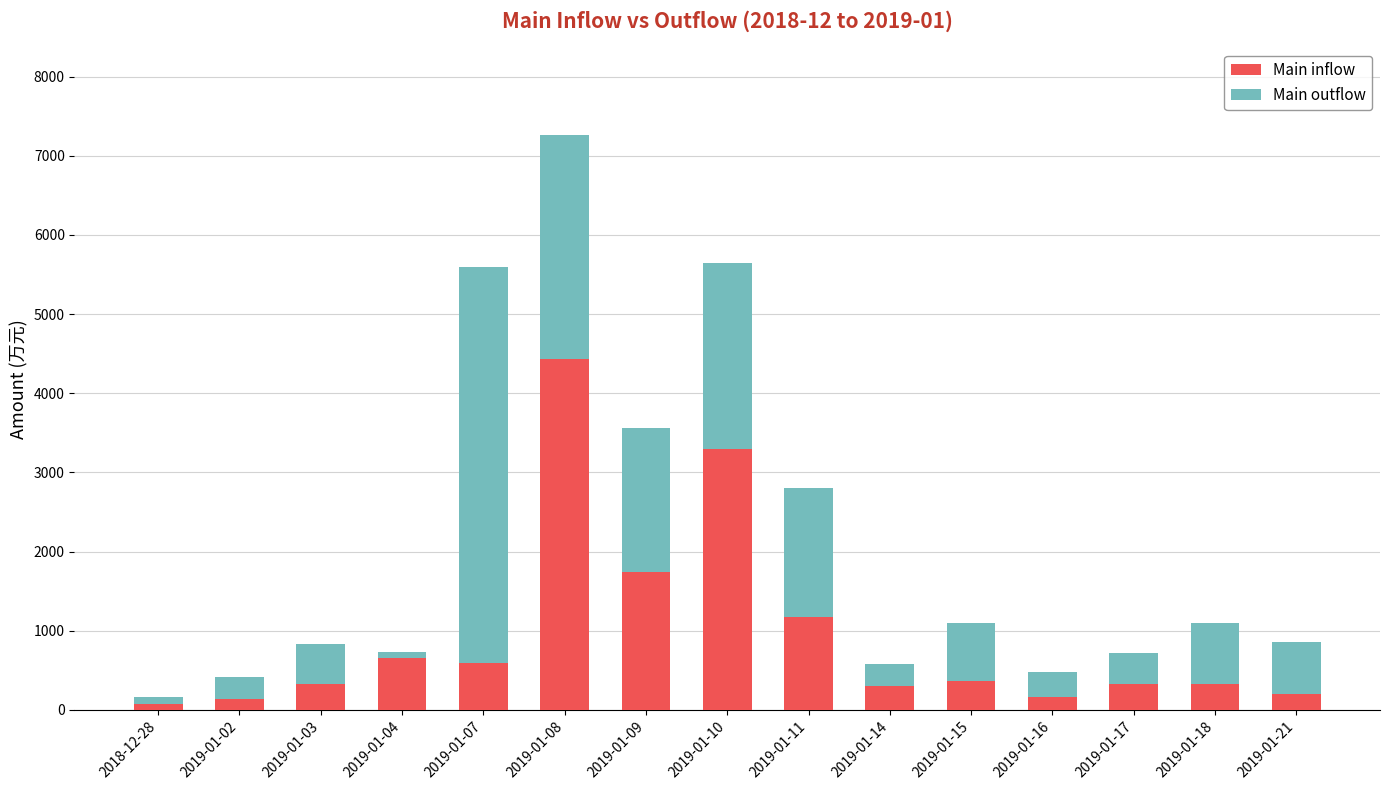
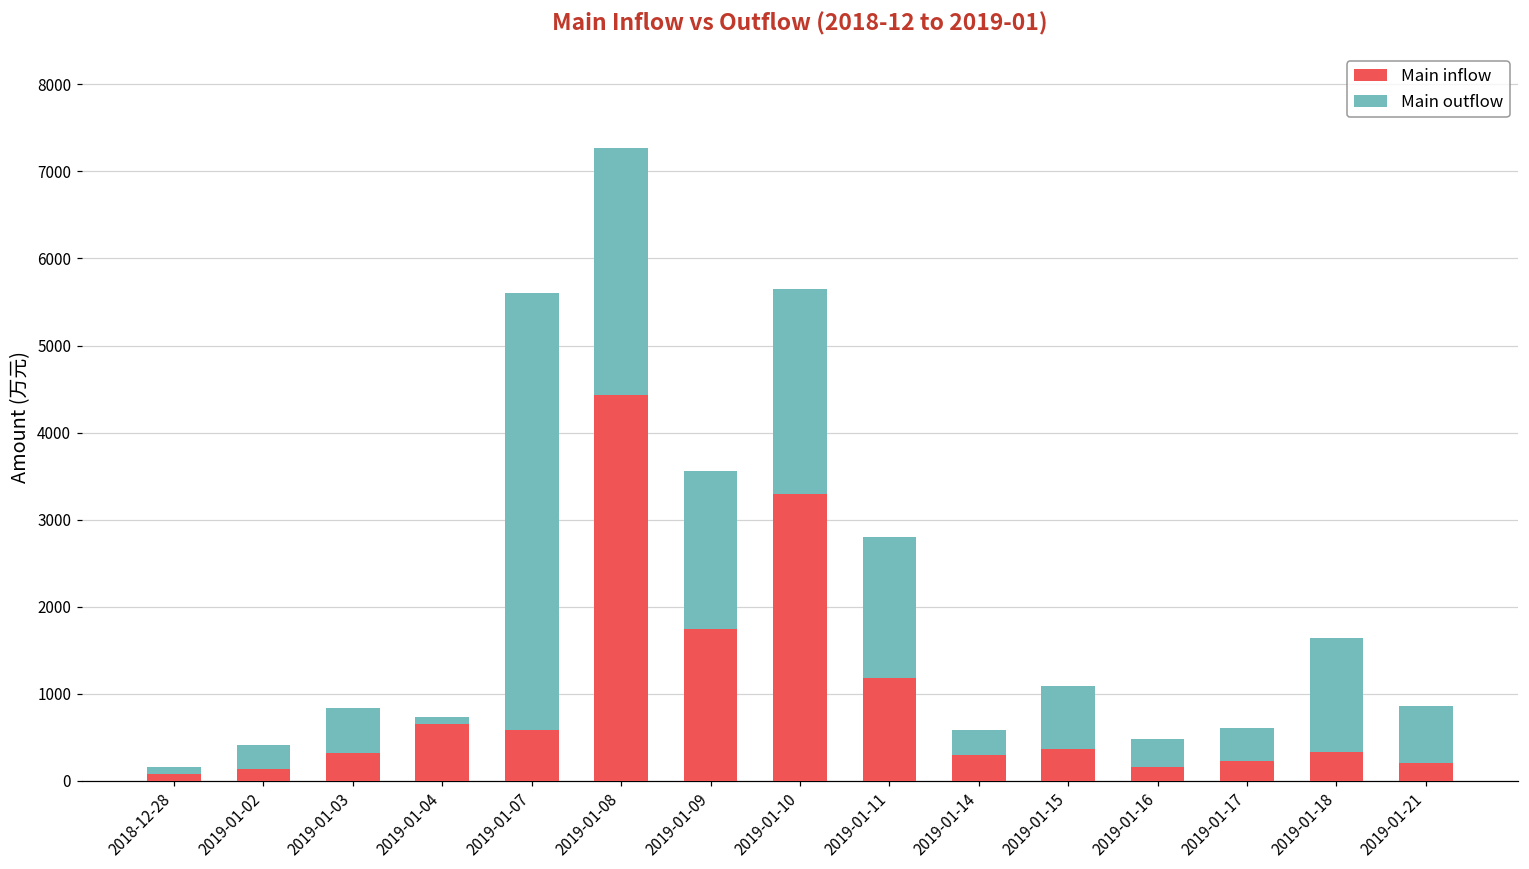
  {
    "Main inflow": {
      "2018-12-28": 100,
      "2019-01-02": 100,
      "2019-01-03": 300,
      "2019-01-04": 700,
      "2019-01-07": 600,
      "2019-01-08": 4400,
      "2019-01-09": 1700,
      "2019-01-10": 3300,
      "2019-01-11": 1200,
      "2019-01-14": 300,
      "2019-01-15": 400,
      "2019-01-16": 200,
-     "2019-01-17": 300,
+     "2019-01-17": 200,
      "2019-01-18": 300,
      "2019-01-21": 200
    },
    "Main outflow": {
      "2018-12-28": 100,
      "2019-01-02": 300,
      "2019-01-03": 500,
      "2019-01-04": 100,
      "2019-01-07": 5000,
      "2019-01-08": 2800,
      "2019-01-09": 1800,
      "2019-01-10": 2400,
      "2019-01-11": 1600,
      "2019-01-14": 300,
      "2019-01-15": 700,
      "2019-01-16": 300,
      "2019-01-17": 400,
-     "2019-01-18": 800,
+     "2019-01-18": 1300,
      "2019-01-21": 700
    }
  }
